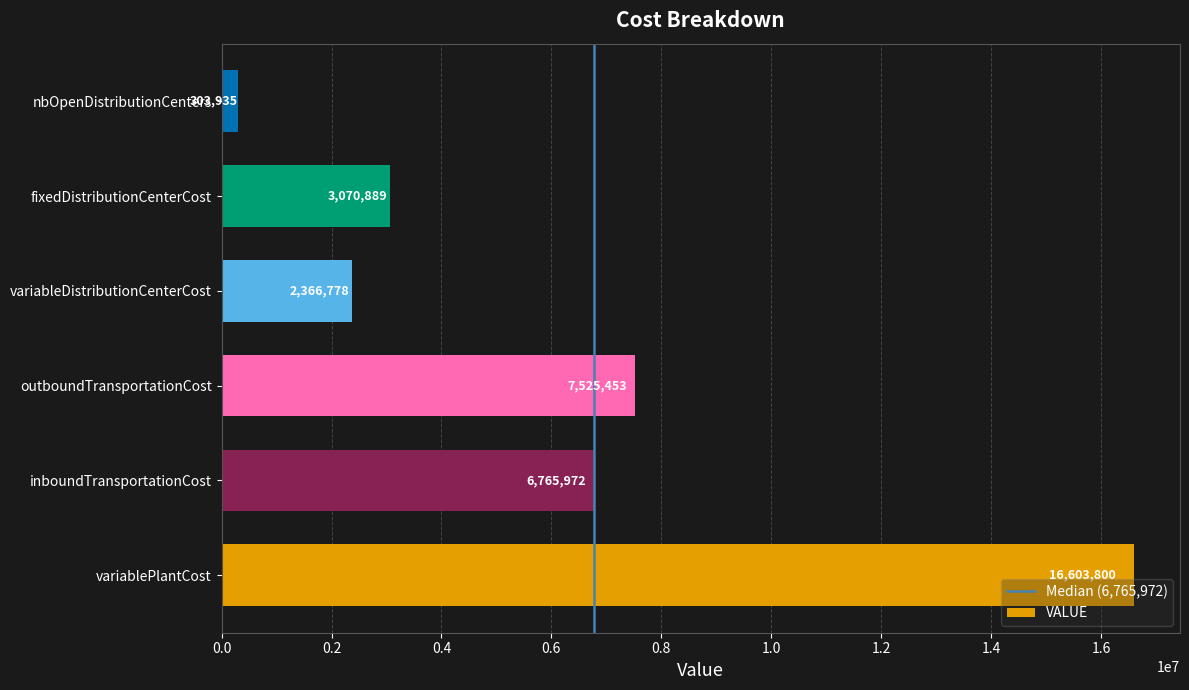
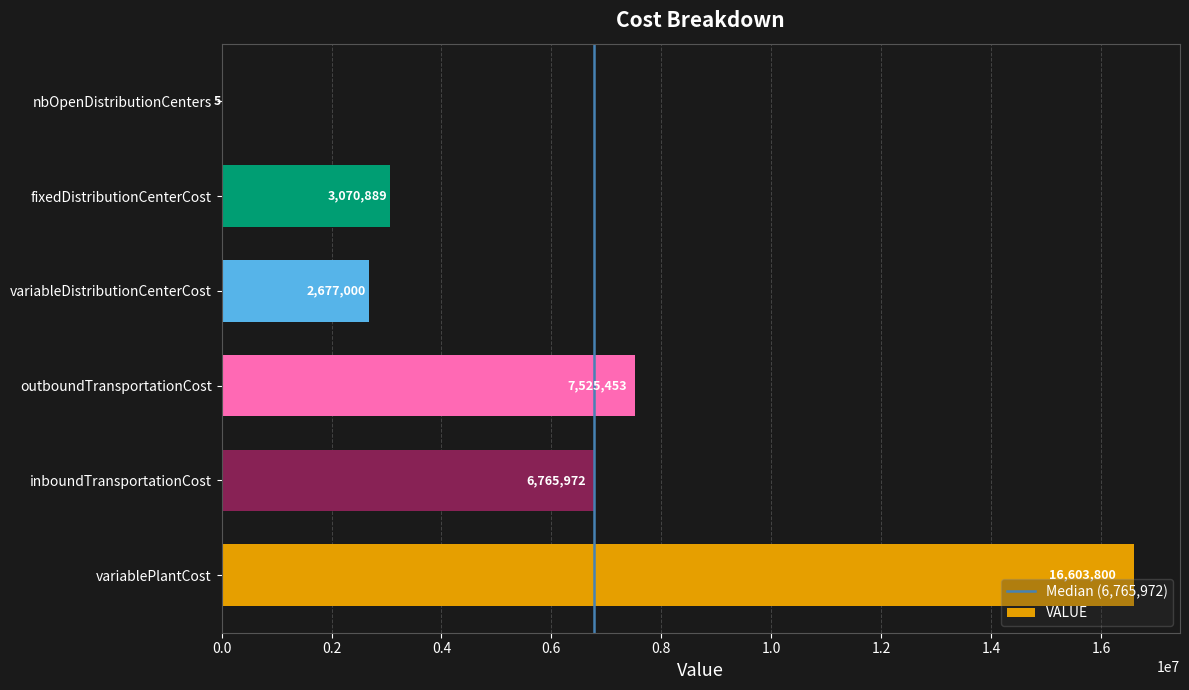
  {
-   "nbOpenDistributionCenters": "303,935",
+   "nbOpenDistributionCenters": "5",
    "fixedDistributionCenterCost": "3,070,889",
-   "variableDistributionCenterCost": "2,366,778",
+   "variableDistributionCenterCost": "2,677,000",
    "outboundTransportationCost": "7,525,453",
    "inboundTransportationCost": "6,765,972"
  }
